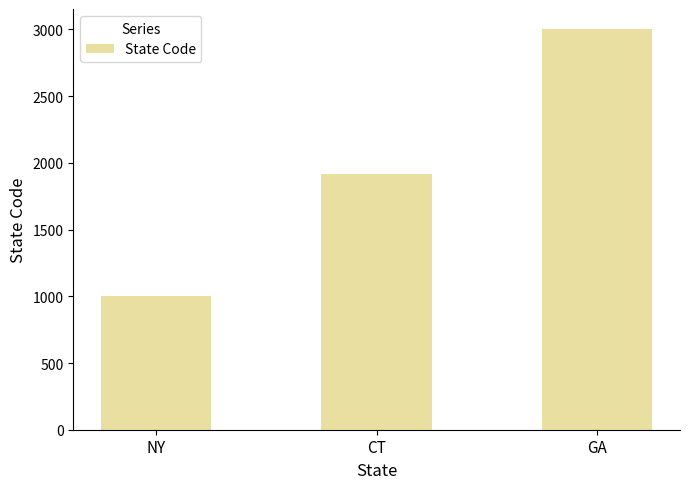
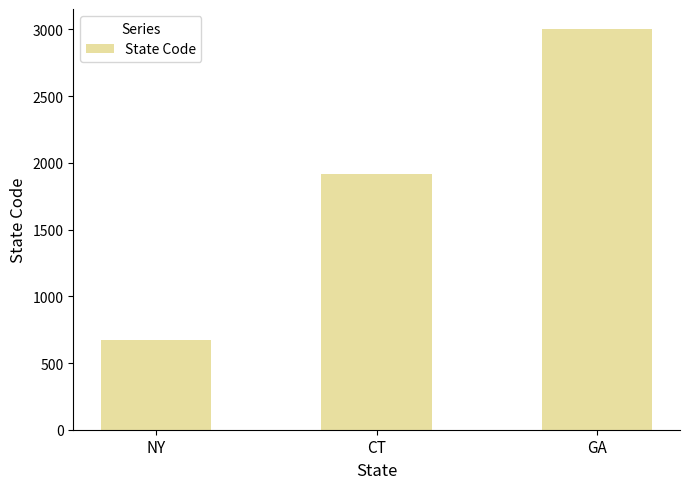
  {
-   "NY": 1000,
+   "NY": 670,
    "CT": 1910,
    "GA": 3000
  }
